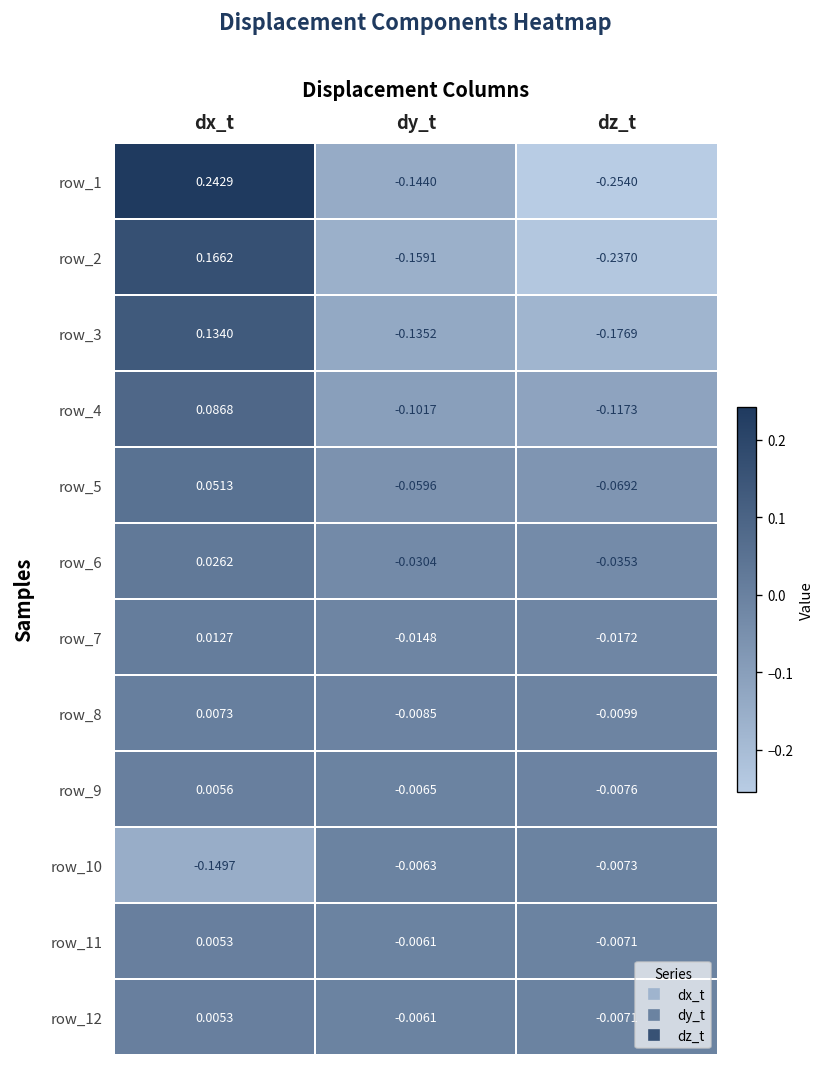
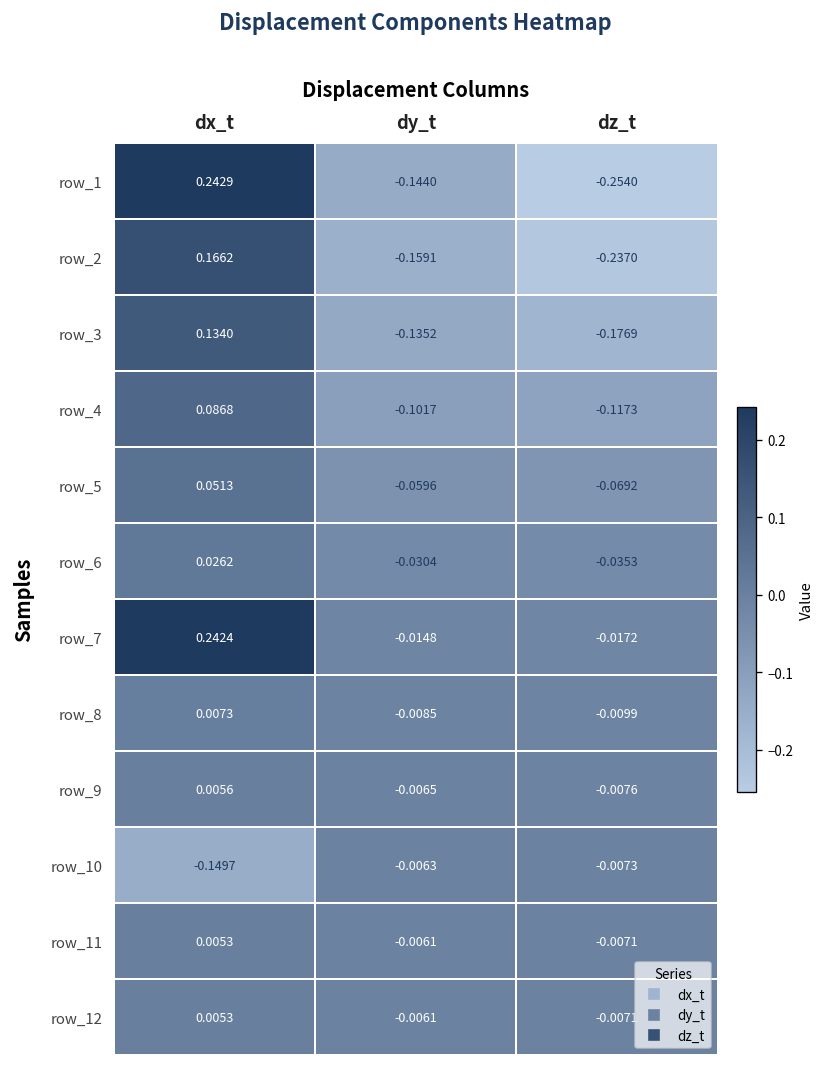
  {
    "row_1": {
      "dx_t": 0.2429,
      "dy_t": -0.1440,
      "dz_t": -0.2540
    },
    "row_2": {
      "dx_t": 0.1662,
      "dy_t": -0.1591,
      "dz_t": -0.2370
    },
    "row_3": {
      "dx_t": 0.1340,
      "dy_t": -0.1352,
      "dz_t": -0.1769
    },
    "row_4": {
      "dx_t": 0.0868,
      "dy_t": -0.1017,
      "dz_t": -0.1173
    },
    "row_5": {
      "dx_t": 0.0513,
      "dy_t": -0.0596,
      "dz_t": -0.0692
    },
    "row_6": {
      "dx_t": 0.0262,
      "dy_t": -0.0304,
      "dz_t": -0.0353
    },
    "row_7": {
-     "dx_t": 0.0127,
+     "dx_t": 0.2424,
      "dy_t": -0.0148,
      "dz_t": -0.0172
    },
    "row_8": {
      "dx_t": 0.0073,
      "dy_t": -0.0085,
      "dz_t": -0.0099
    },
    "row_9": {
      "dx_t": 0.0056,
      "dy_t": -0.0065,
      "dz_t": -0.0076
    },
    "row_10": {
      "dx_t": -0.1497,
      "dy_t": -0.0063,
      "dz_t": -0.0073
    },
    "row_11": {
      "dx_t": 0.0053,
      "dy_t": -0.0061,
      "dz_t": -0.0071
    },
    "row_12": {
      "dx_t": 0.0053,
      "dy_t": -0.0061
    }
  }
